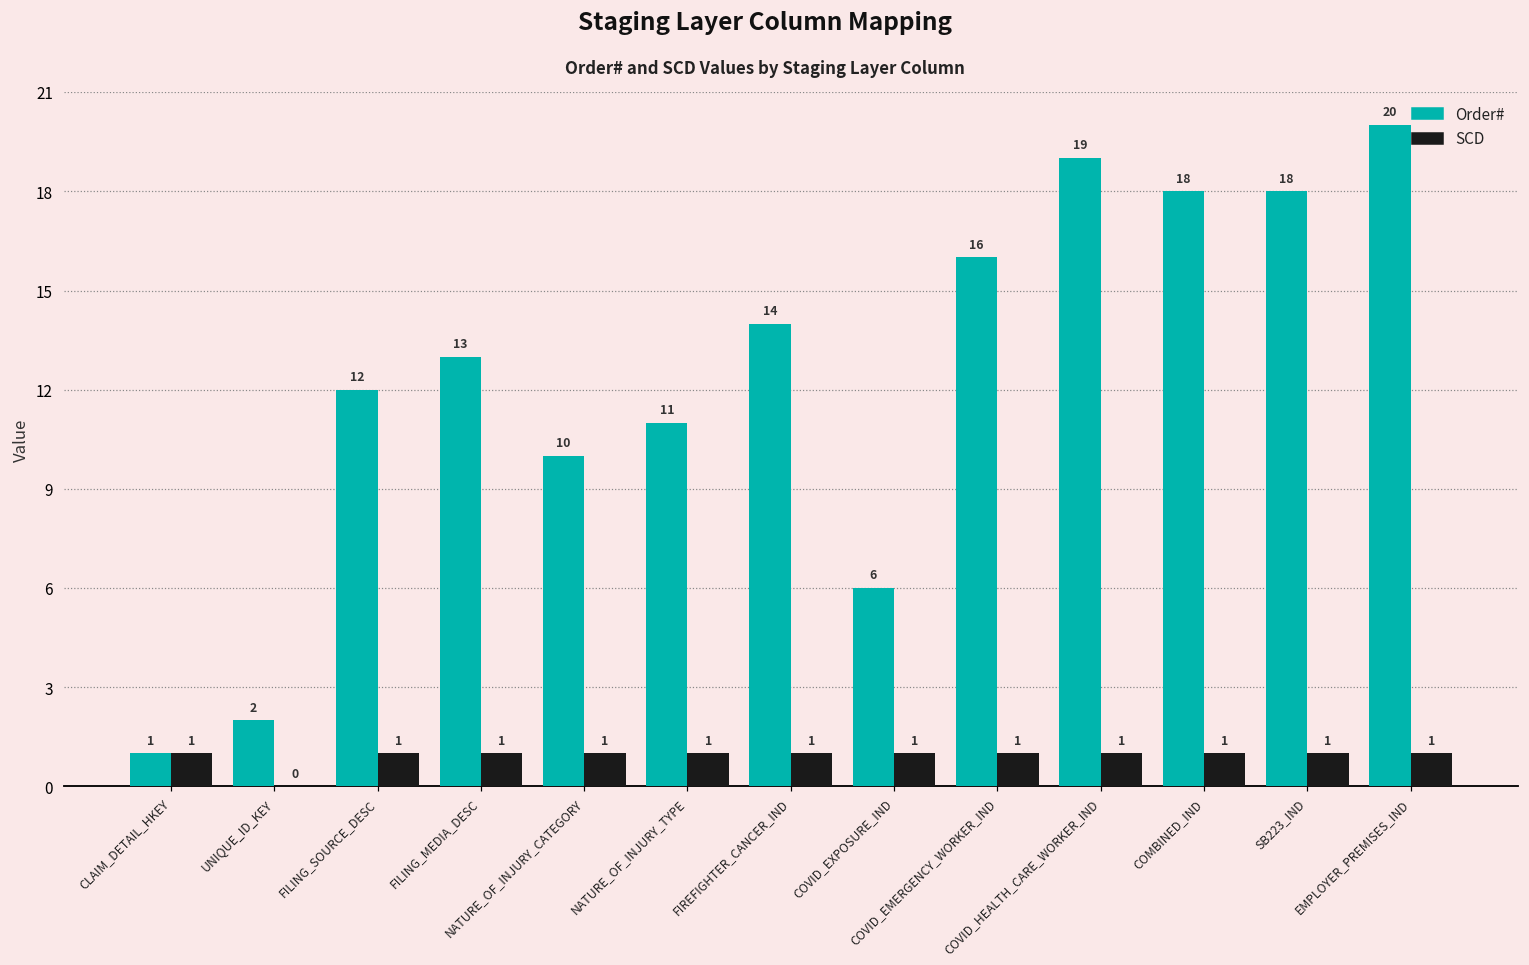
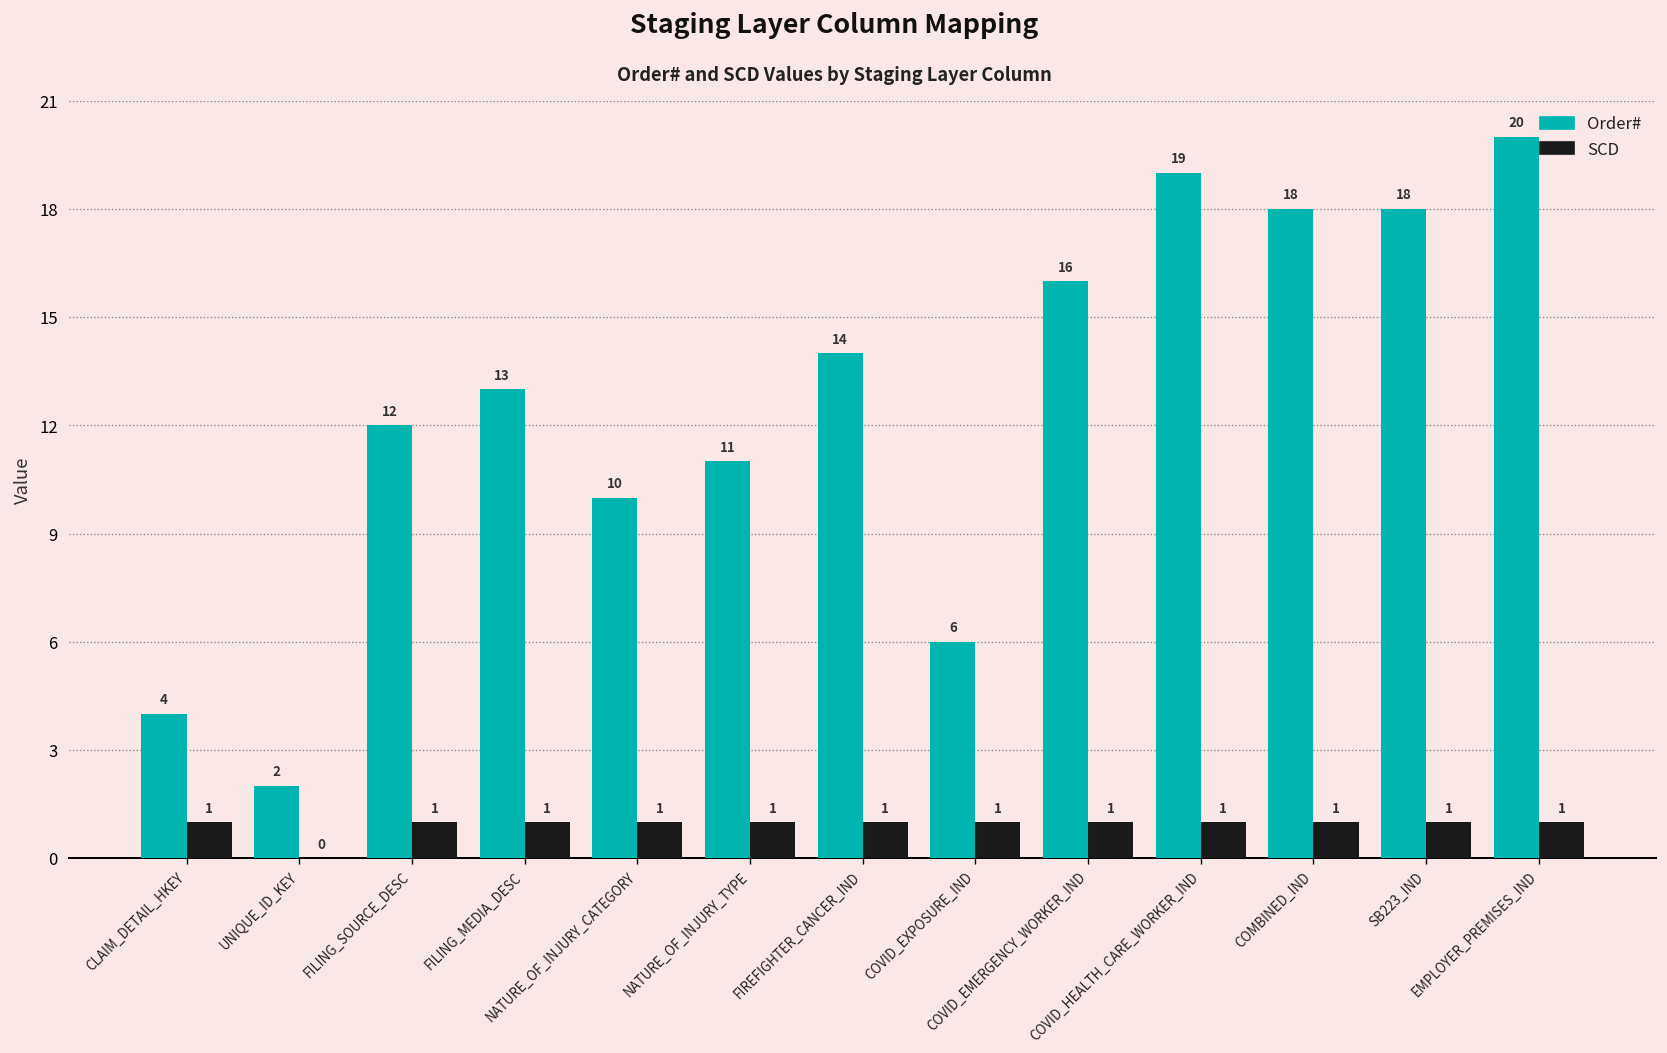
  {
    "Order#": {
-     "CLAIM_DETAIL_HKEY": 1,
+     "CLAIM_DETAIL_HKEY": 4,
      "UNIQUE_ID_KEY": 2,
      "FILING_SOURCE_DESC": 12,
      "FILING_MEDIA_DESC": 13,
      "NATURE_OF_INJURY_CATEGORY": 10,
      "NATURE_OF_INJURY_TYPE": 11,
      "FIREFIGHTER_CANCER_IND": 14,
      "COVID_EXPOSURE_IND": 6,
      "COVID_EMERGENCY_WORKER_IND": 16,
      "COVID_HEALTH_CARE_WORKER_IND": 19,
      "COMBINED_IND": 18,
      "SB223_IND": 18,
      "EMPLOYER_PREMISES_IND": 20
    },
    "SCD": {
      "CLAIM_DETAIL_HKEY": 1,
      "UNIQUE_ID_KEY": 0,
      "FILING_SOURCE_DESC": 1,
      "FILING_MEDIA_DESC": 1,
      "NATURE_OF_INJURY_CATEGORY": 1,
      "NATURE_OF_INJURY_TYPE": 1,
      "FIREFIGHTER_CANCER_IND": 1,
      "COVID_EXPOSURE_IND": 1,
      "COVID_EMERGENCY_WORKER_IND": 1,
      "COVID_HEALTH_CARE_WORKER_IND": 1,
      "COMBINED_IND": 1,
      "SB223_IND": 1,
      "EMPLOYER_PREMISES_IND": 1
    }
  }
